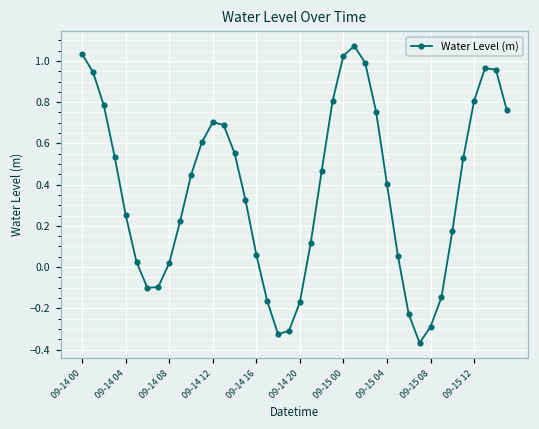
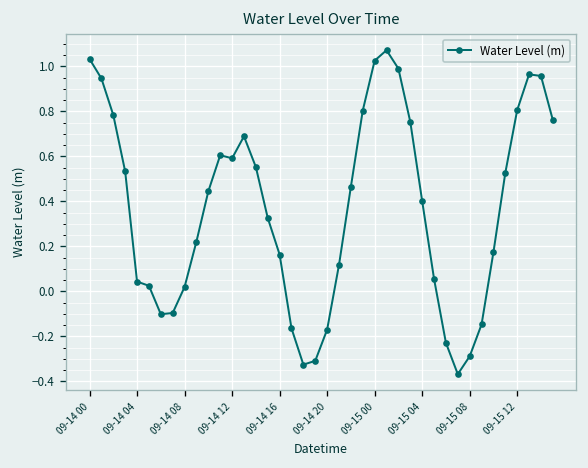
  {
    "09-14 00": 1.03,
-   "09-14 04": 0.25,
+   "09-14 04": 0.04,
    "09-14 08": 0.02,
-   "09-14 12": 0.70,
-   "09-14 16": 0.06,
+   "09-14 12": 0.59,
+   "09-14 16": 0.16,
    "09-14 20": -0.17,
    "09-15 00": 1.03,
    "09-15 04": 0.40,
    "09-15 08": -0.29,
    "09-15 12": 0.81
  }
